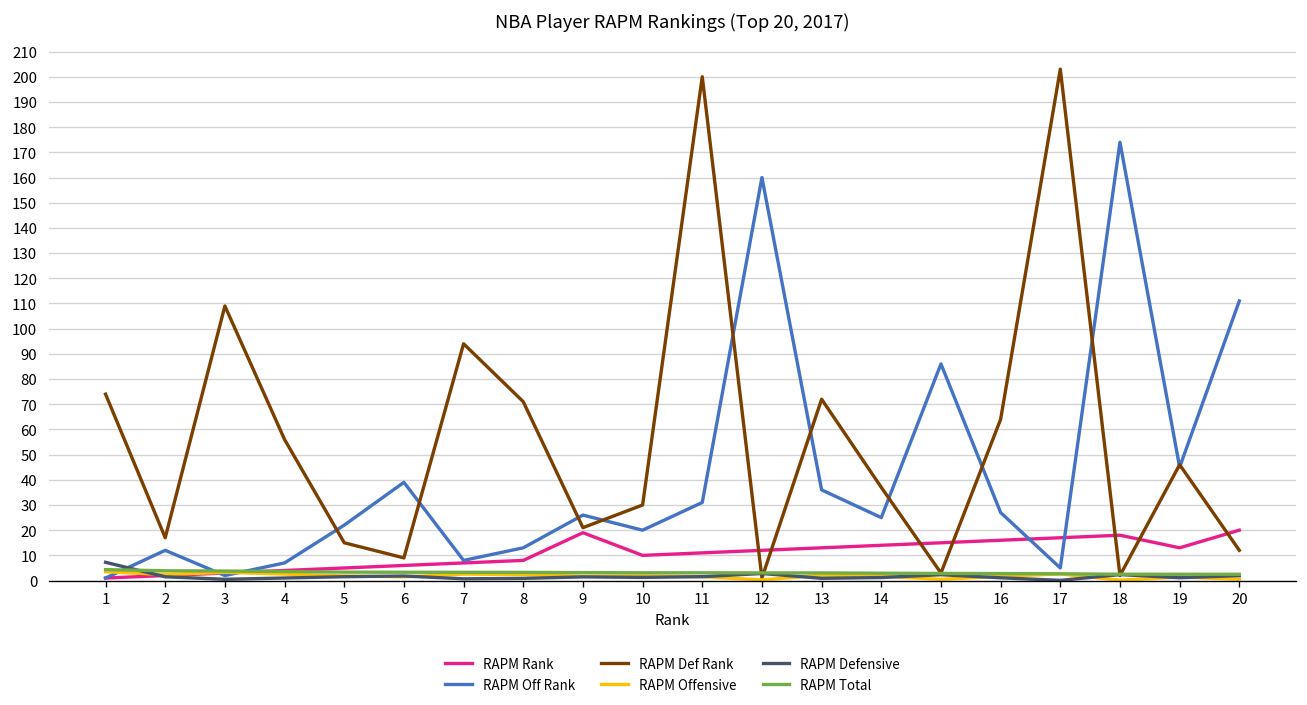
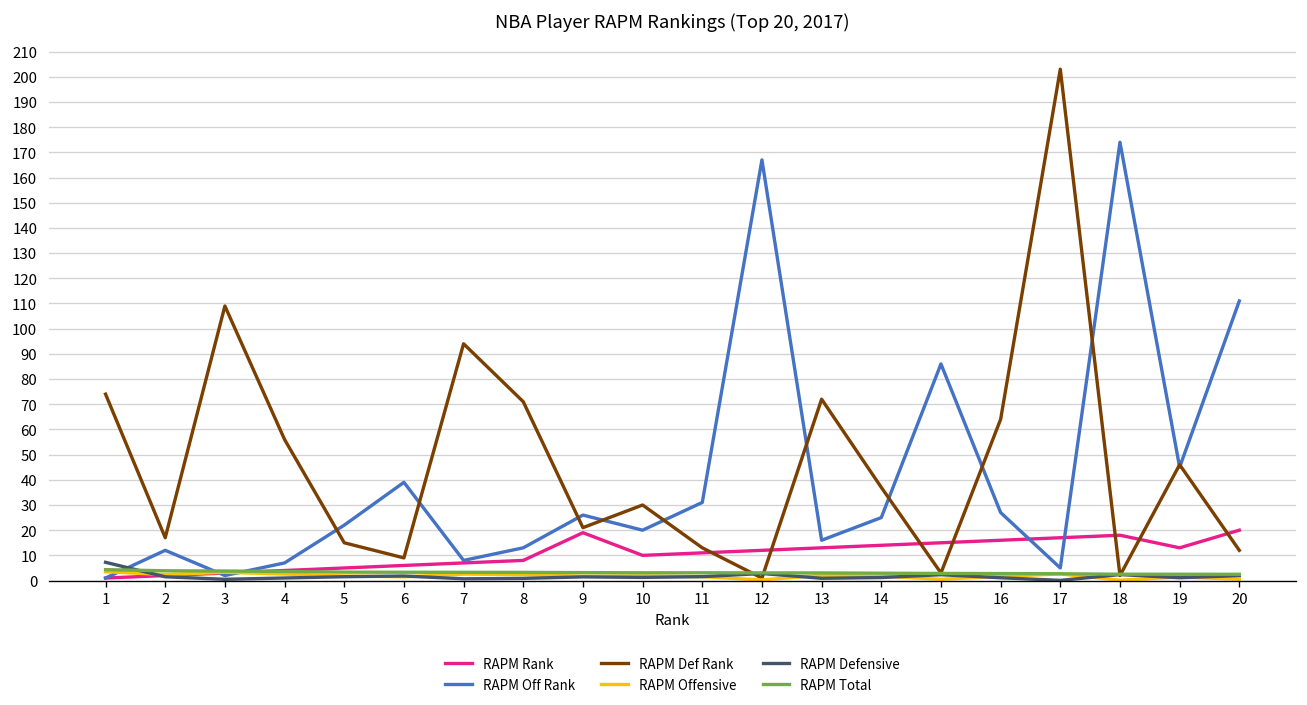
  {
    "RAPM Rank": {
      "5": 5,
      "6": 6,
      "8": 8,
      "9": 19,
      "10": 10,
      "11": 11,
      "12": 12,
      "13": 13,
      "14": 14,
      "15": 15,
      "16": 16,
      "17": 17,
      "18": 18,
      "19": 13,
      "20": 20
    },
    "RAPM Off Rank": {
      "2": 12,
      "4": 7,
      "5": 22,
      "6": 39,
      "8": 13,
      "9": 26,
      "10": 20,
      "11": 31,
-     "12": 160,
-     "13": 36,
+     "12": 167,
+     "13": 16,
      "14": 25,
      "15": 86,
      "16": 27,
      "17": 5,
      "18": 174,
      "20": 111
    },
    "RAPM Def Rank": {
      "1": 74,
      "2": 17,
      "3": 109,
      "4": 56,
      "5": 15,
      "6": 9,
      "7": 94,
      "8": 71,
      "9": 21,
      "10": 30,
-     "11": 200,
+     "11": 13,
      "13": 72,
      "14": 37,
      "16": 64,
      "17": 203,
      "20": 12
    },
    "RAPM Offensive": {
      "15": 1,
      "18": 0,
      "20": 1
    },
    "RAPM Defensive": {
      "1": 7,
      "3": 1,
      "4": 1,
      "7": 1,
      "8": 1,
      "13": 1,
      "17": 0
    },
    "RAPM Total": {
      "2": 4,
      "5": 3,
      "6": 3,
      "9": 3,
      "10": 3,
      "11": 3
    }
  }
